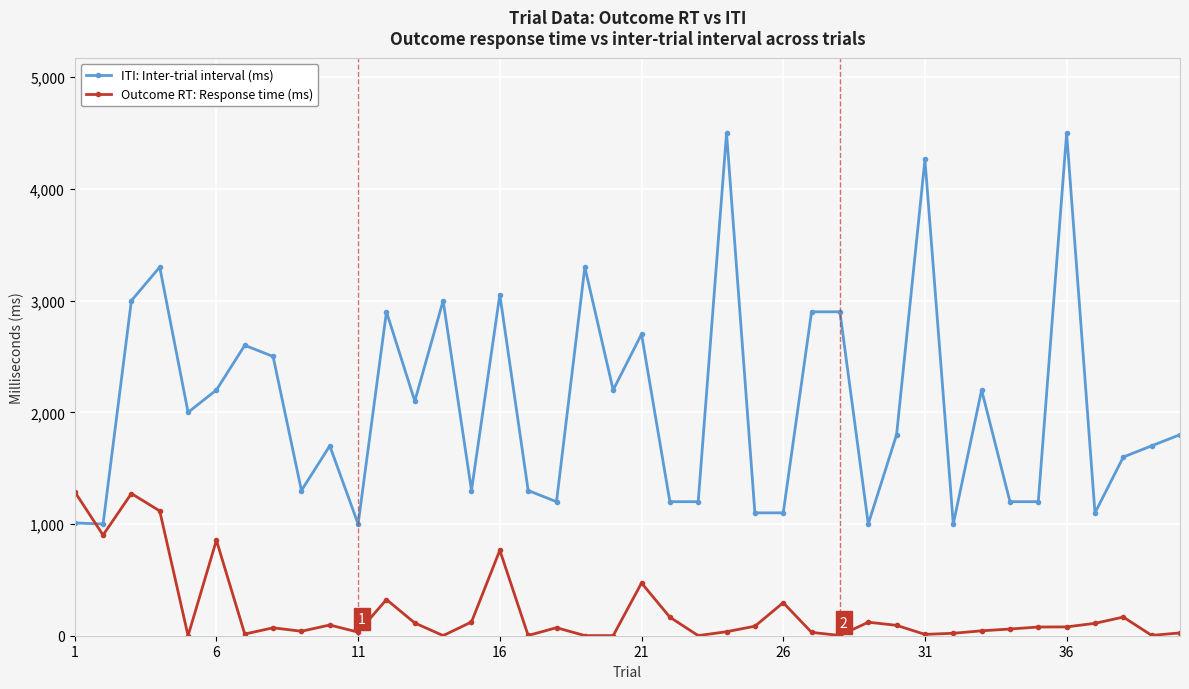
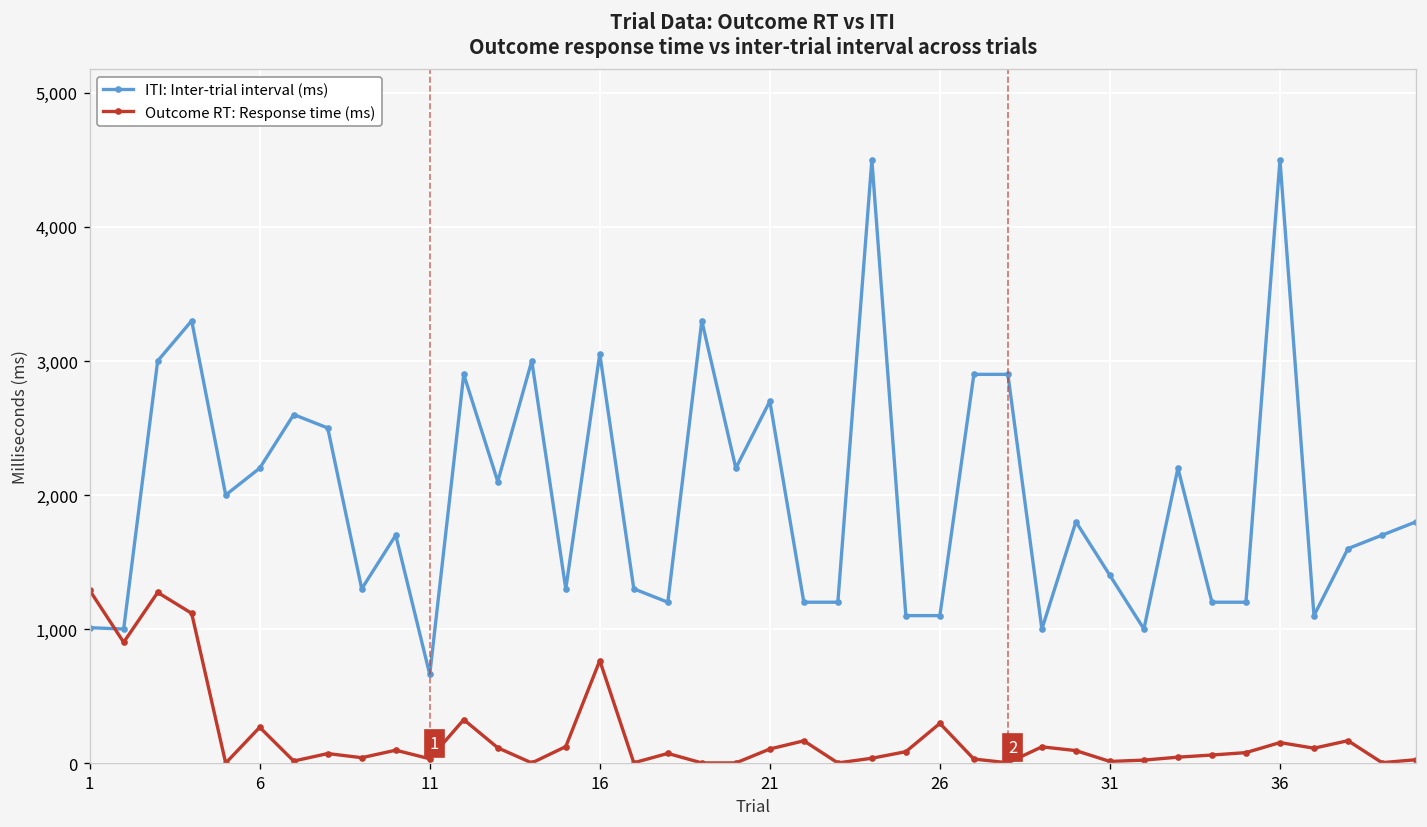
  {
    "ITI: Inter-trial interval (ms)": {
      "1": "1,010",
      "6": "2,200",
-     "11": "1,000",
+     "11": "660",
      "16": "3,050",
      "21": "2,700",
      "26": "1,100",
-     "31": "4,260",
+     "31": "1,400",
      "36": "4,500"
    },
    "Outcome RT: Response time (ms)": {
      "1": "1,290",
-     "6": "860",
+     "6": "270",
      "16": "770",
-     "21": "470",
+     "21": "110",
      "26": "300",
      "31": "10",
-     "36": "80"
+     "36": "150"
    }
  }
